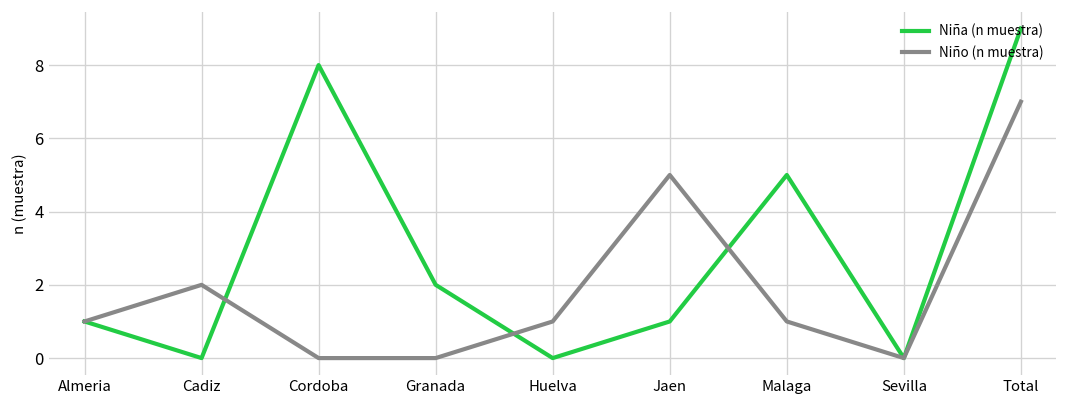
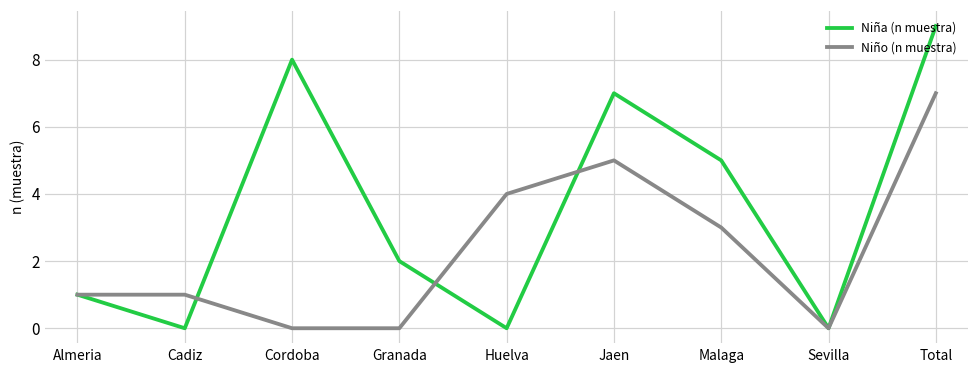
  {
    "Niña (n muestra)": {
      "Cadiz": 0,
      "Cordoba": 8,
      "Granada": 2,
      "Huelva": 0,
-     "Jaen": 1,
+     "Jaen": 7,
      "Malaga": 5,
      "Total": 9
    },
    "Niño (n muestra)": {
-     "Cadiz": 2,
+     "Cadiz": 1,
      "Cordoba": 0,
      "Granada": 0,
-     "Huelva": 1,
+     "Huelva": 4,
      "Jaen": 5,
-     "Malaga": 1,
+     "Malaga": 3,
      "Total": 7
    }
  }
